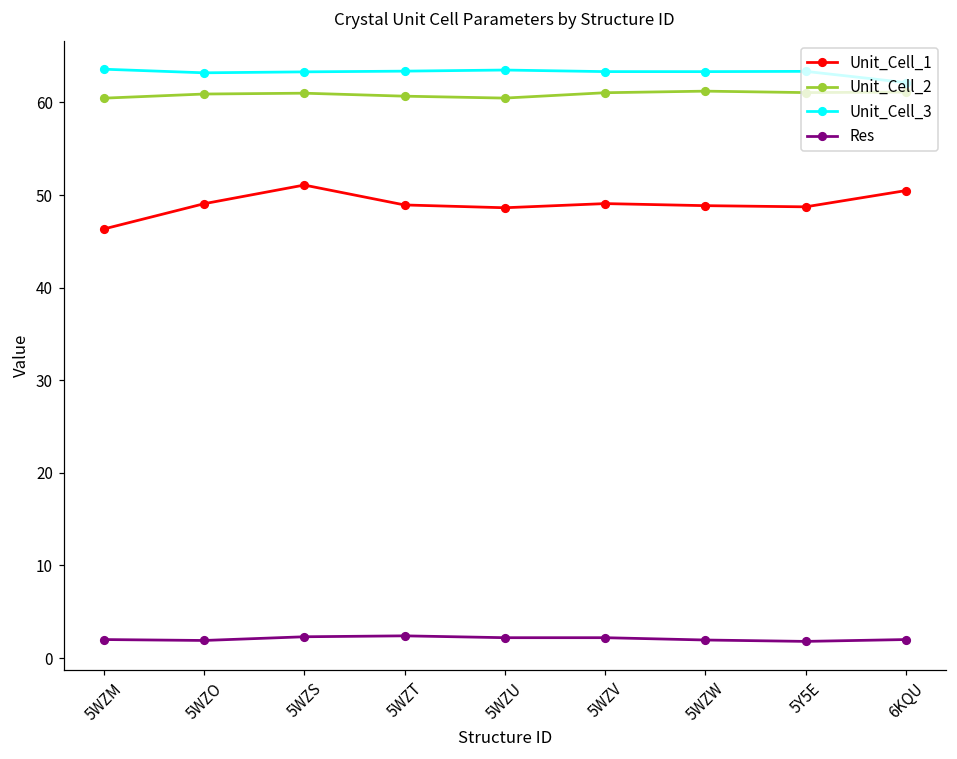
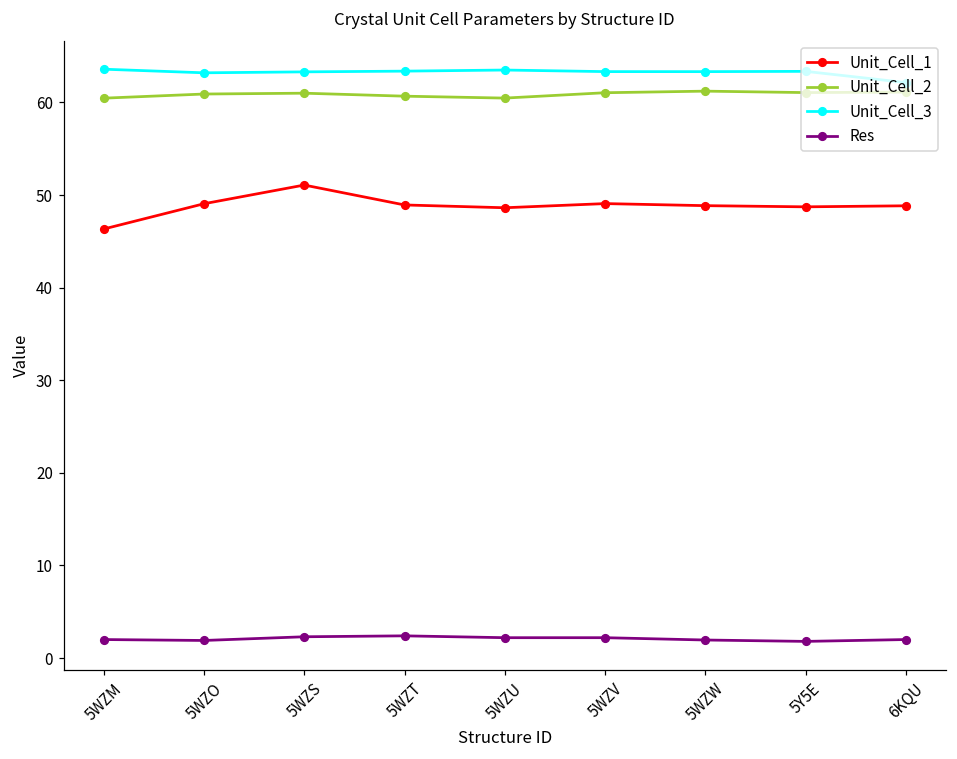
  {
    "Unit_Cell_1": {
      "5WZM": 46,
      "5WZO": 49,
      "5WZS": 51,
      "5WZT": 49,
      "5WZU": 49,
      "5WZV": 49,
      "5WZW": 49,
      "5Y5E": 49,
-     "6KQU": 50
+     "6KQU": 49
    },
    "Unit_Cell_2": {
      "5WZM": 60,
      "5WZO": 61,
      "5WZS": 61,
      "5WZT": 61,
      "5WZU": 60,
      "5WZV": 61,
      "5WZW": 61
    },
    "Unit_Cell_3": {
      "5WZM": 64,
      "5WZO": 63,
      "5WZS": 63,
      "5WZT": 63,
      "5WZU": 63,
      "5WZV": 63,
      "5WZW": 63
    },
    "Res": {
      "5WZM": 2,
      "5WZO": 2,
      "5WZS": 2,
      "5WZT": 2,
      "5WZU": 2,
      "5WZV": 2,
      "5WZW": 2,
      "5Y5E": 2,
      "6KQU": 2
    }
  }
